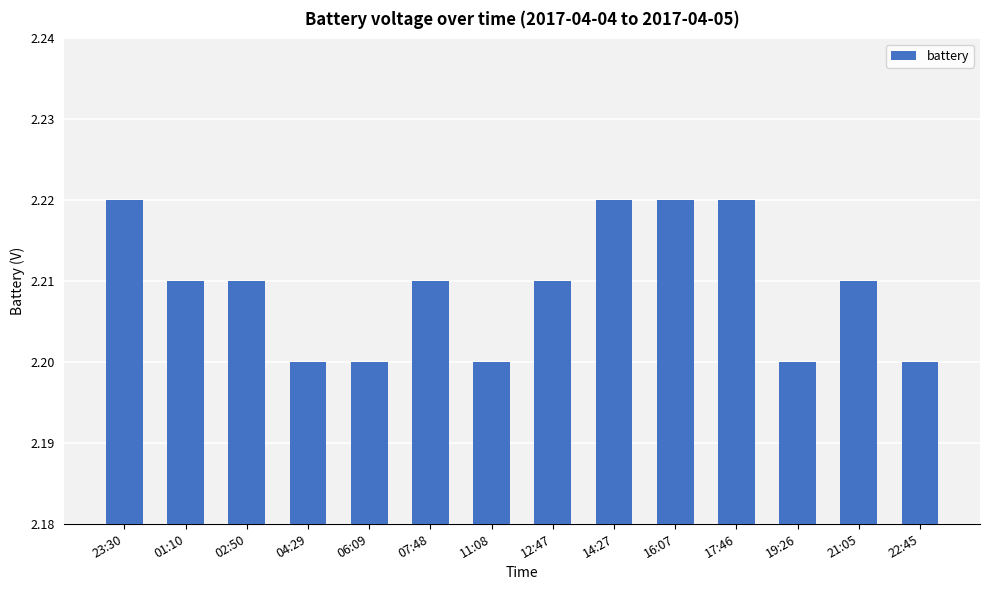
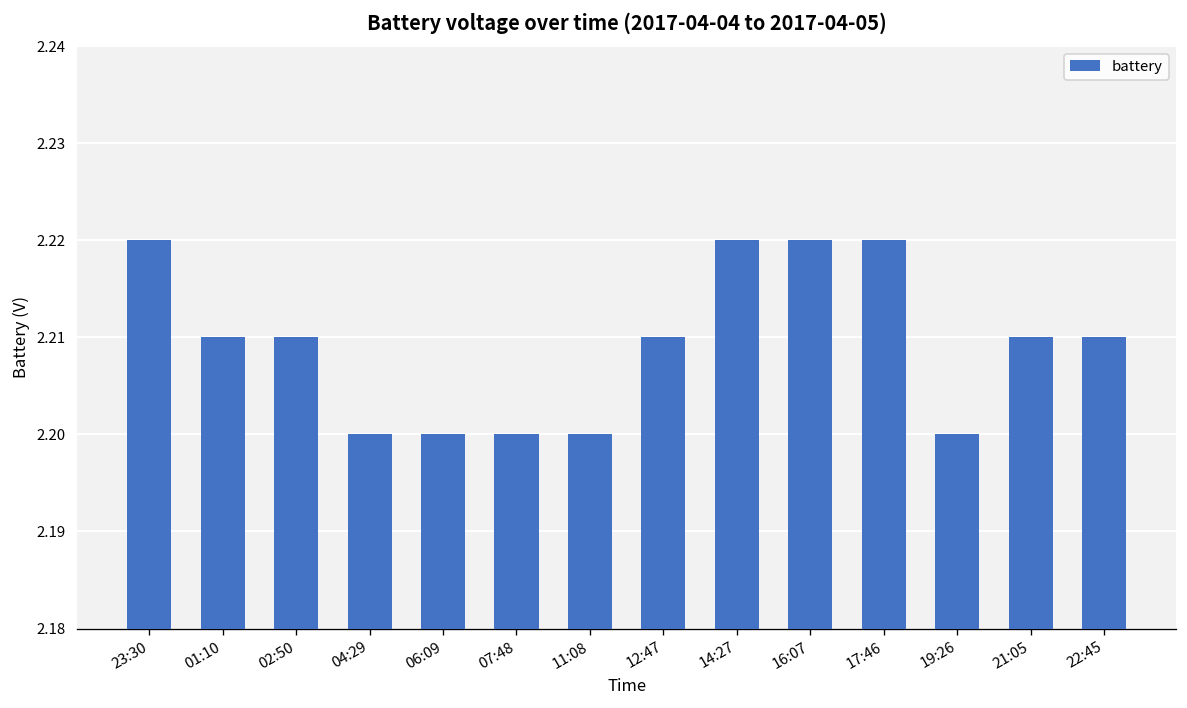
  {
    "23:30": 2.22,
    "01:10": 2.21,
    "02:50": 2.21,
    "04:29": 2.20,
    "06:09": 2.20,
-   "07:48": 2.21,
+   "07:48": 2.20,
    "11:08": 2.20,
    "12:47": 2.21,
    "14:27": 2.22,
    "16:07": 2.22,
    "17:46": 2.22,
    "19:26": 2.20,
    "21:05": 2.21,
-   "22:45": 2.20
+   "22:45": 2.21
  }
